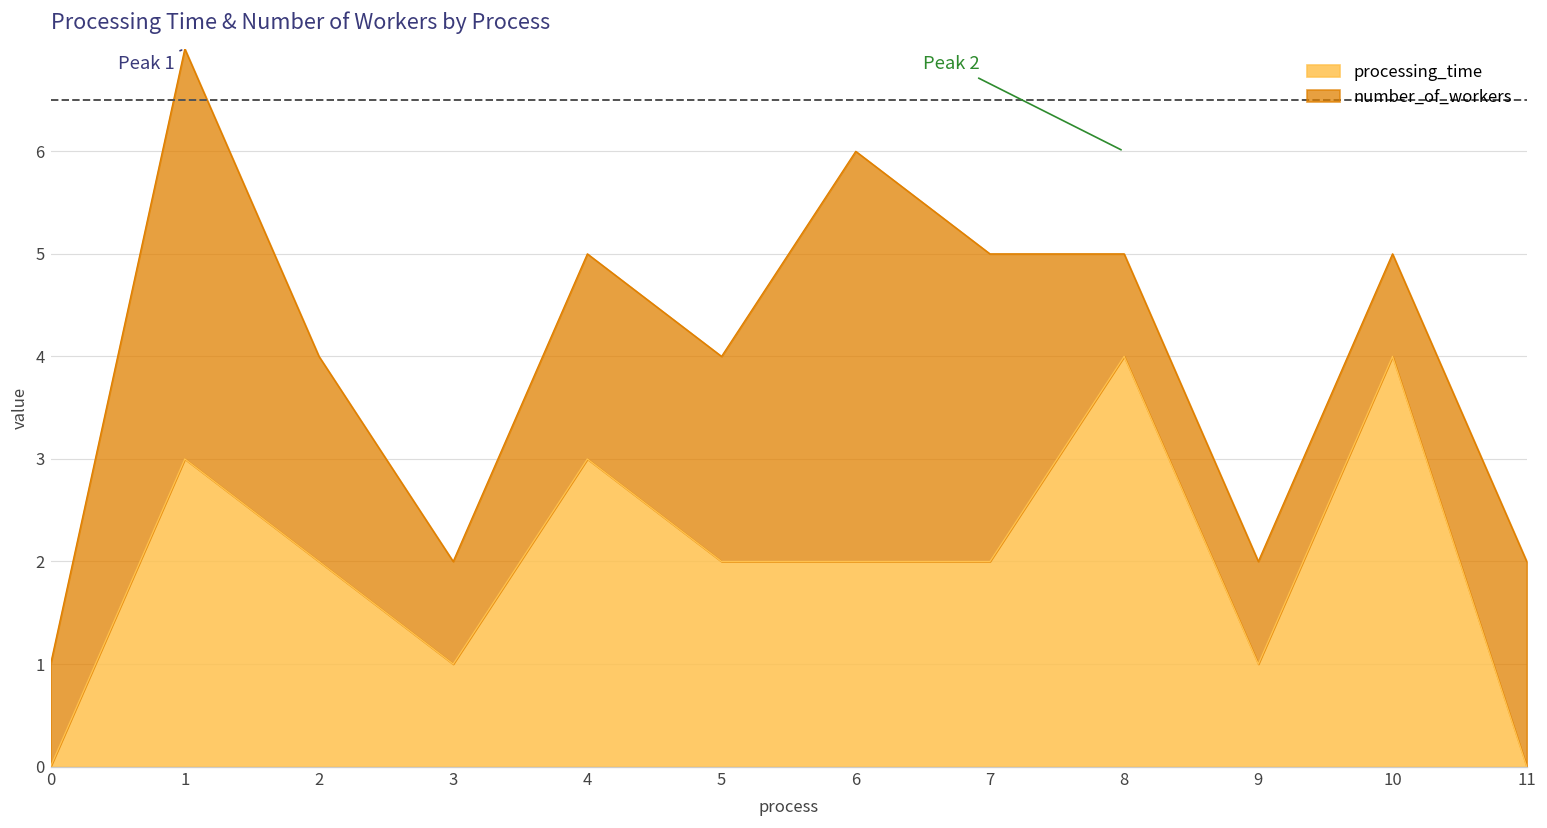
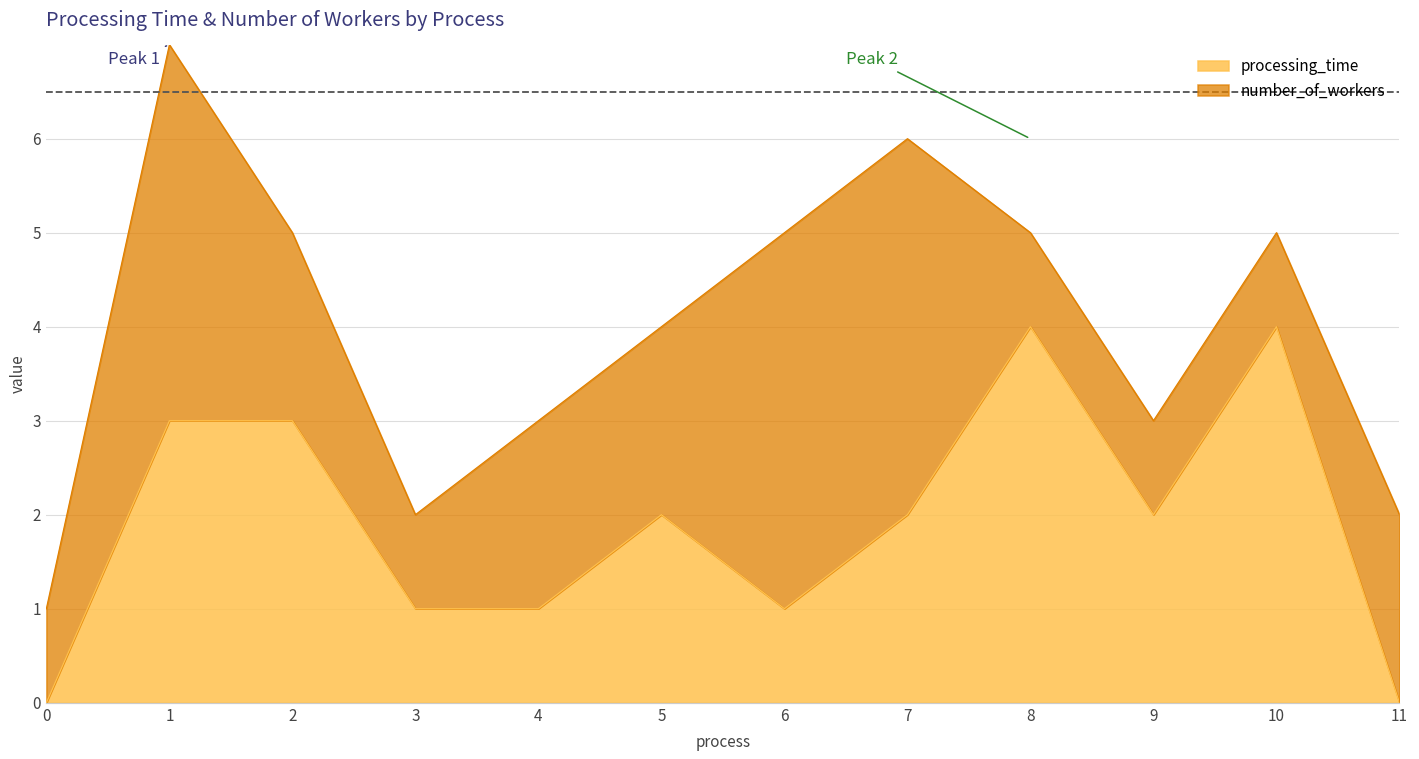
  {
    "processing_time": {
      "0": 0,
      "1": 3,
-     "2": 2,
+     "2": 3,
      "3": 1,
-     "4": 3,
+     "4": 1,
      "5": 2,
-     "6": 2,
+     "6": 1,
      "7": 2,
      "8": 4,
-     "9": 1,
+     "9": 2,
      "10": 4,
      "11": 0
    },
    "number_of_workers": {
      "0": 1,
      "3": 2,
      "5": 4,
-     "7": 3,
+     "7": 4,
      "8": 5,
      "10": 5,
      "11": 2
    }
  }
